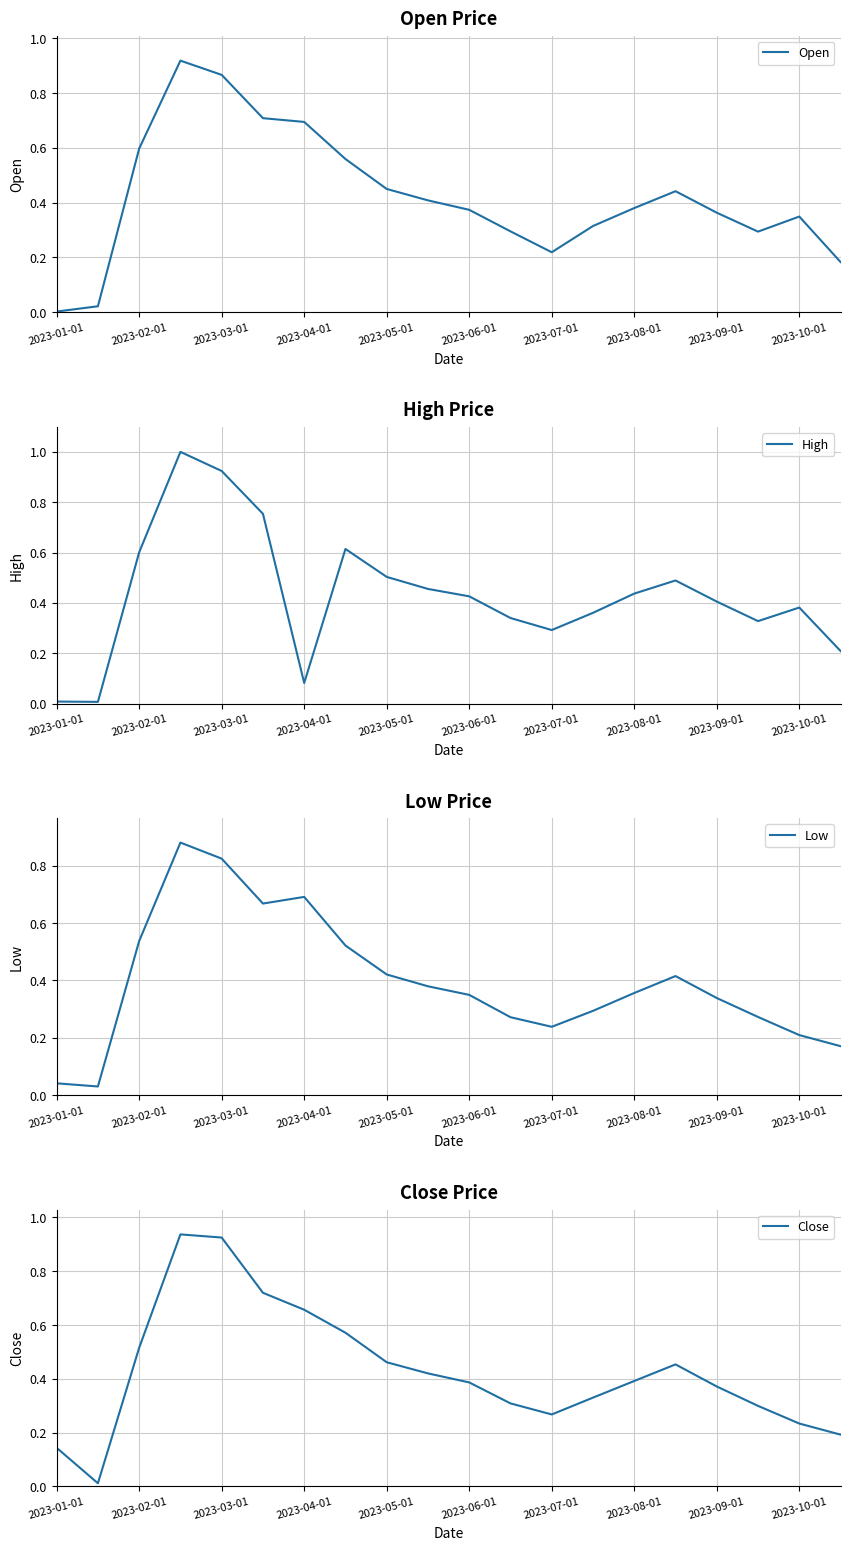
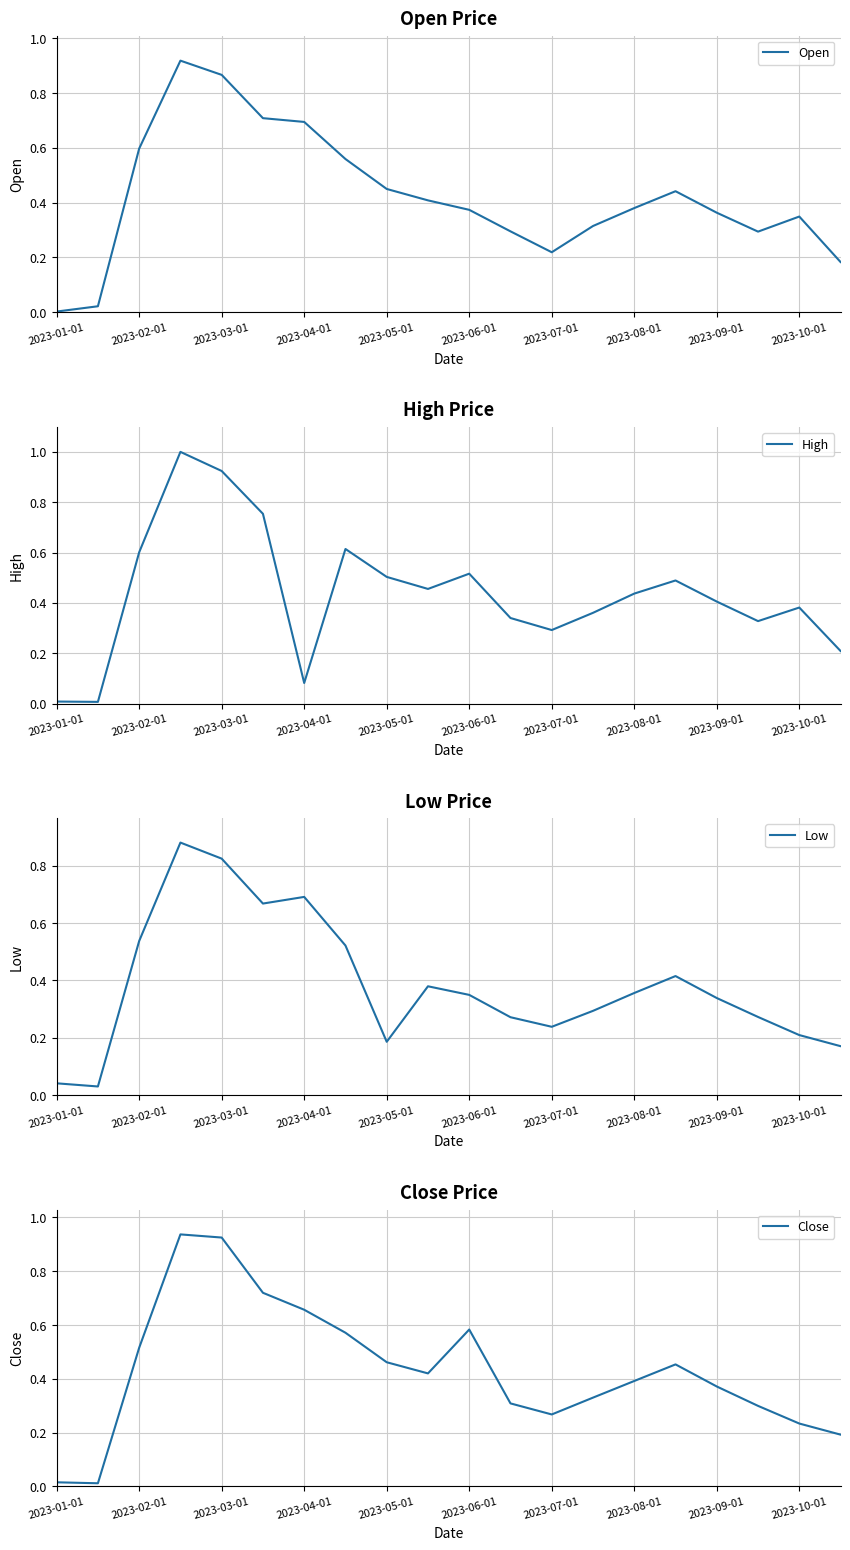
  {
    "Open Price": {
      "2023-01-01": 0.00,
      "2023-02-01": 0.60,
      "2023-03-01": 0.87,
      "2023-04-01": 0.69,
      "2023-05-01": 0.45,
      "2023-06-01": 0.37,
      "2023-07-01": 0.22,
      "2023-08-01": 0.38,
      "2023-09-01": 0.36,
      "2023-10-01": 0.35
    },
    "High Price": {
      "2023-01-01": 0.01,
      "2023-02-01": 0.60,
      "2023-03-01": 0.92,
      "2023-04-01": 0.08,
      "2023-05-01": 0.50,
-     "2023-06-01": 0.43,
+     "2023-06-01": 0.52,
      "2023-07-01": 0.29,
      "2023-08-01": 0.44,
      "2023-09-01": 0.41,
      "2023-10-01": 0.38
    },
    "Low Price": {
      "2023-01-01": 0.04,
      "2023-02-01": 0.54,
      "2023-03-01": 0.82,
      "2023-04-01": 0.69,
-     "2023-05-01": 0.42,
+     "2023-05-01": 0.19,
      "2023-06-01": 0.35,
      "2023-07-01": 0.24,
      "2023-08-01": 0.36,
      "2023-09-01": 0.34,
      "2023-10-01": 0.21
    },
    "Close Price": {
-     "2023-01-01": 0.14,
+     "2023-01-01": 0.01,
      "2023-02-01": 0.52,
      "2023-03-01": 0.93,
      "2023-04-01": 0.66,
      "2023-05-01": 0.46,
-     "2023-06-01": 0.39,
+     "2023-06-01": 0.58,
      "2023-07-01": 0.27,
      "2023-08-01": 0.39,
      "2023-09-01": 0.37,
      "2023-10-01": 0.23
    }
  }
